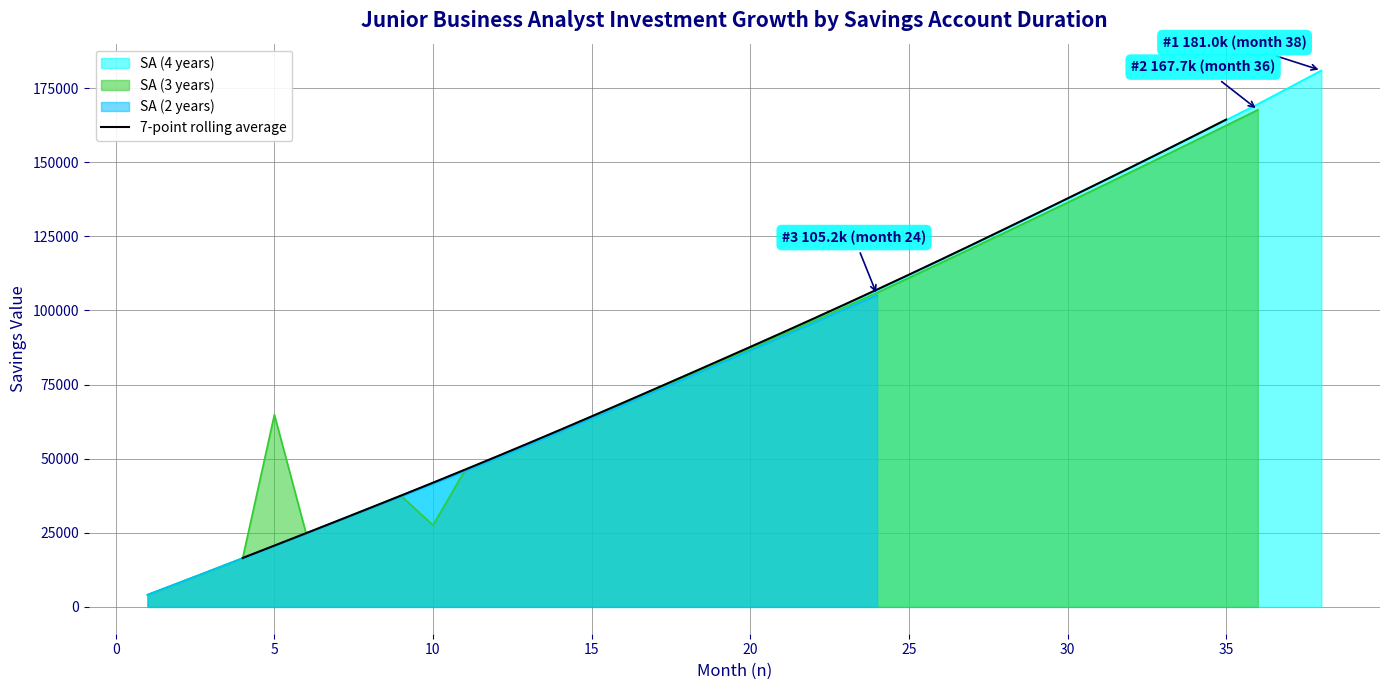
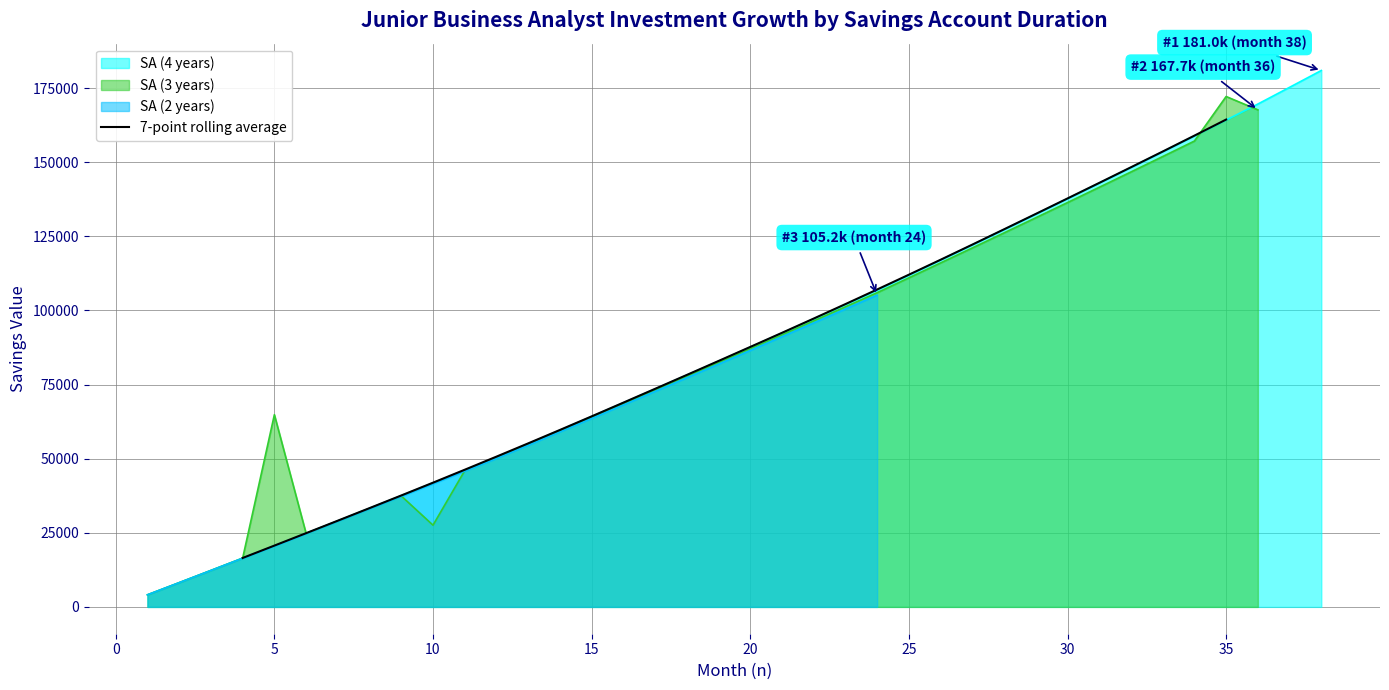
  {
    "SA (3 years)": {
      "5": 65000,
      "10": 28000,
      "30": 136000,
-     "35": 162000
+     "35": 172000
    }
  }
